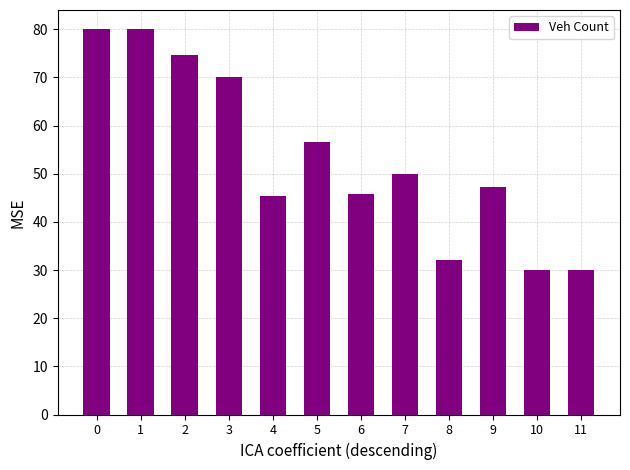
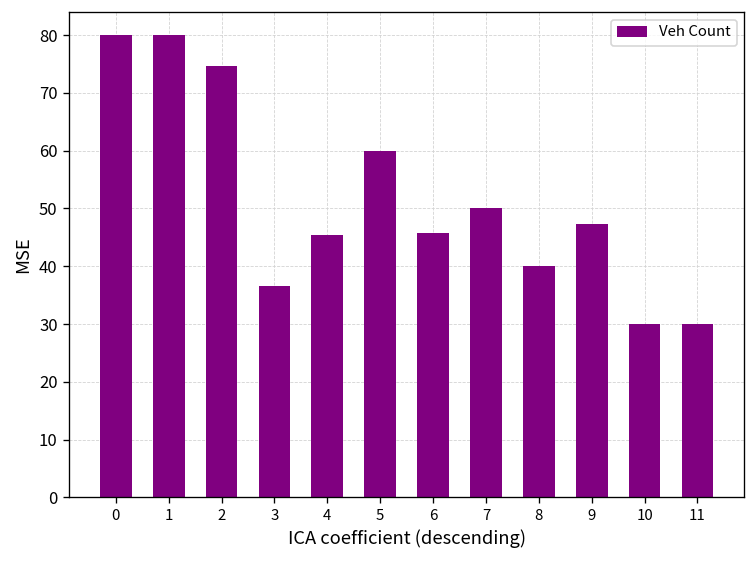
  {
    "0": 80,
    "1": 80,
    "2": 75,
-   "3": 70,
+   "3": 37,
    "4": 45,
-   "5": 57,
+   "5": 60,
    "6": 46,
    "7": 50,
-   "8": 32,
+   "8": 40,
    "9": 47,
    "10": 30,
    "11": 30
  }
